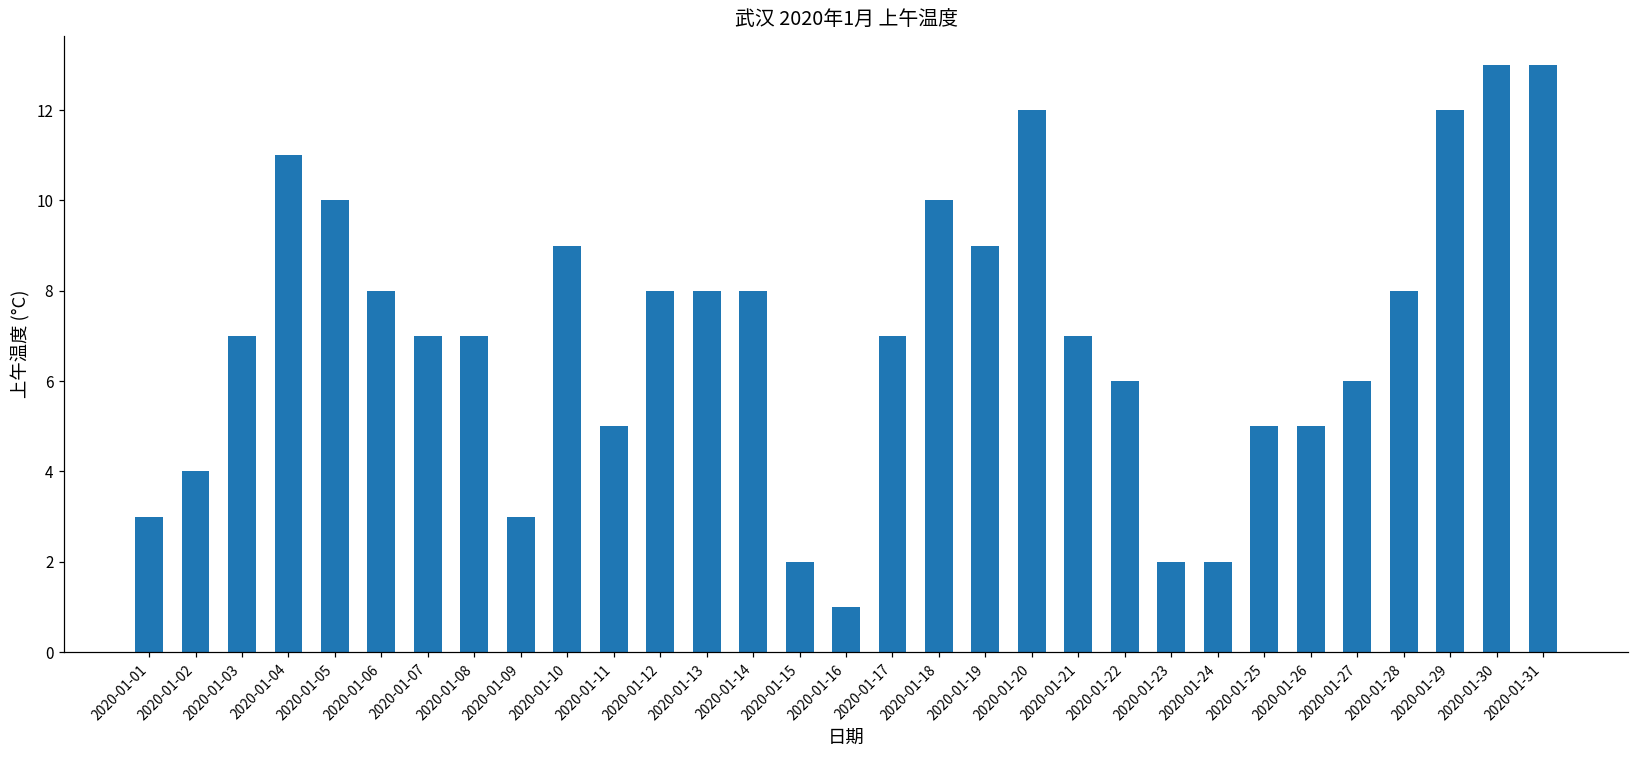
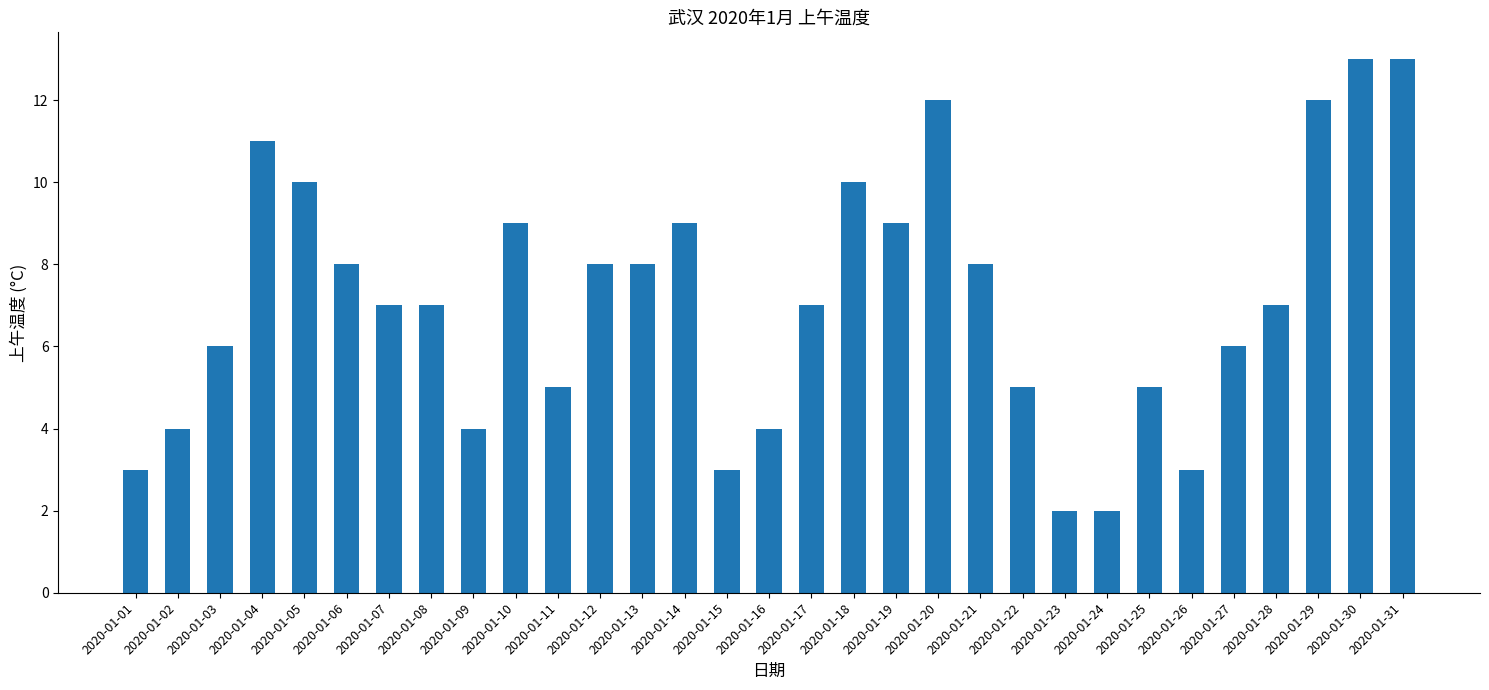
  {
    "2020-01-01": 3,
    "2020-01-02": 4,
-   "2020-01-03": 7,
+   "2020-01-03": 6,
    "2020-01-04": 11,
    "2020-01-05": 10,
    "2020-01-06": 8,
    "2020-01-07": 7,
    "2020-01-08": 7,
-   "2020-01-09": 3,
+   "2020-01-09": 4,
    "2020-01-10": 9,
    "2020-01-11": 5,
    "2020-01-12": 8,
    "2020-01-13": 8,
-   "2020-01-14": 8,
-   "2020-01-15": 2,
-   "2020-01-16": 1,
+   "2020-01-14": 9,
+   "2020-01-15": 3,
+   "2020-01-16": 4,
    "2020-01-17": 7,
    "2020-01-18": 10,
    "2020-01-19": 9,
    "2020-01-20": 12,
-   "2020-01-21": 7,
-   "2020-01-22": 6,
+   "2020-01-21": 8,
+   "2020-01-22": 5,
    "2020-01-23": 2,
    "2020-01-24": 2,
    "2020-01-25": 5,
-   "2020-01-26": 5,
+   "2020-01-26": 3,
    "2020-01-27": 6,
-   "2020-01-28": 8,
+   "2020-01-28": 7,
    "2020-01-29": 12,
    "2020-01-30": 13,
    "2020-01-31": 13
  }
